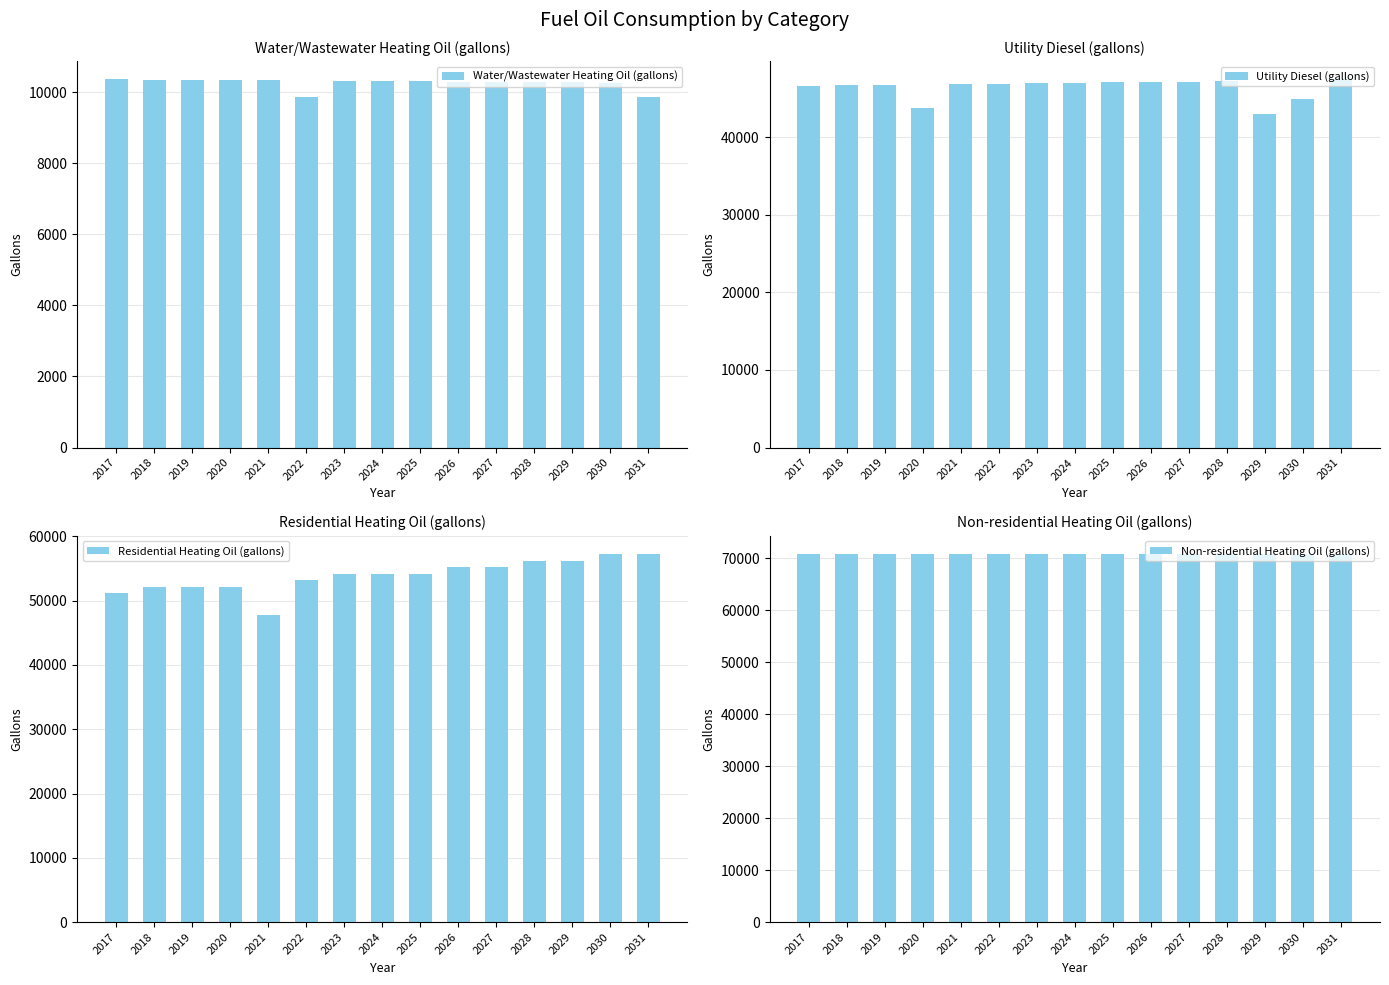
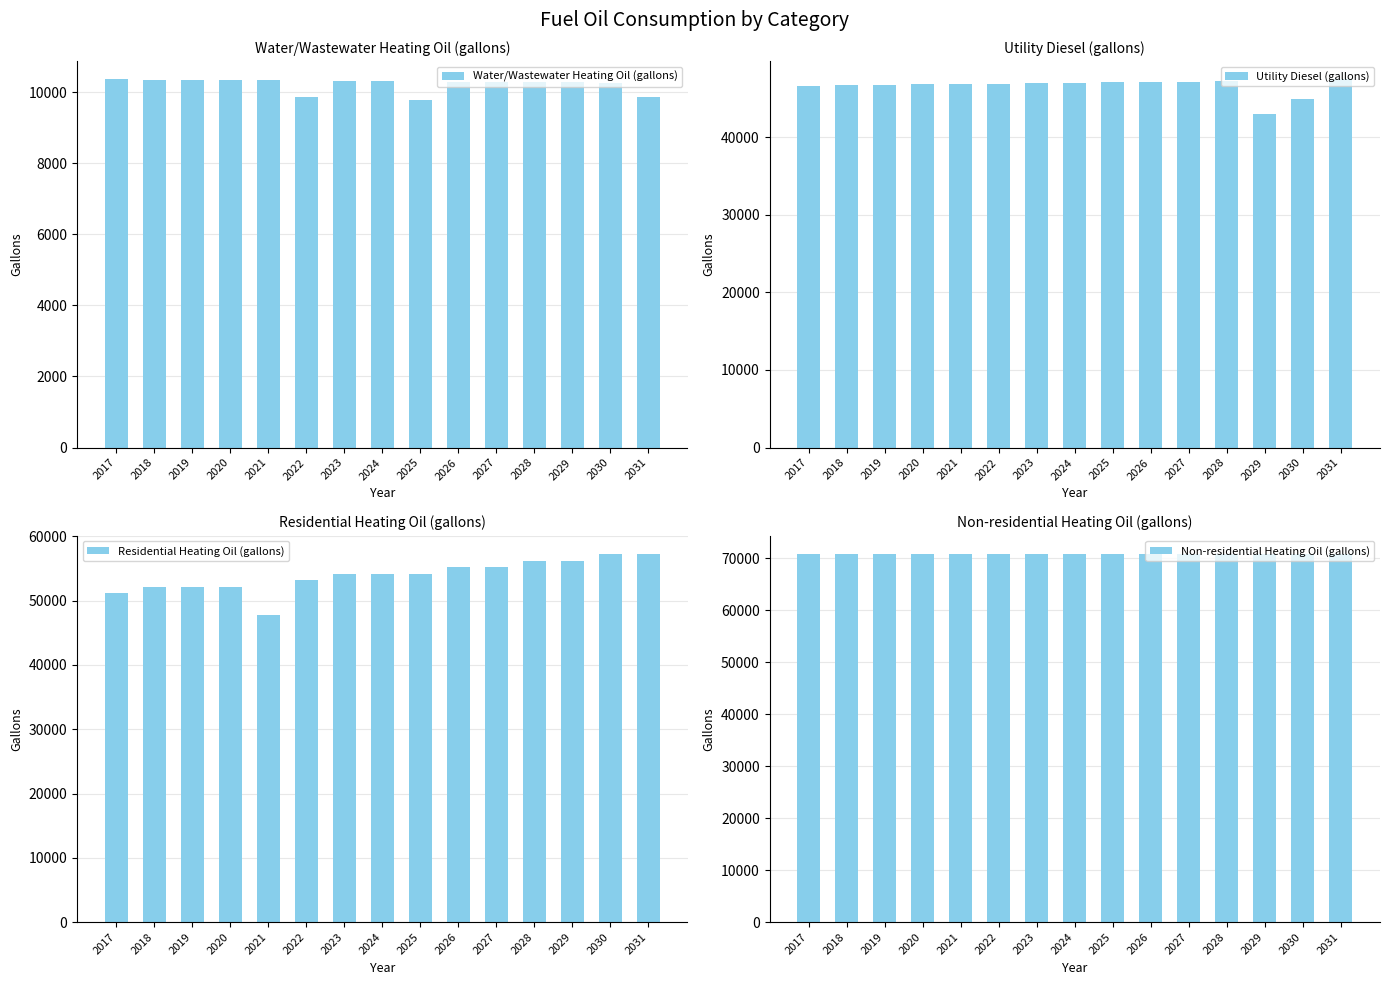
  {
    "Water/Wastewater Heating Oil (gallons)": {
      "2017": 10400,
      "2018": 10300,
      "2019": 10300,
      "2020": 10300,
      "2021": 10300,
      "2022": 9900,
      "2023": 10300,
      "2024": 10300,
-     "2025": 10300,
+     "2025": 9800,
      "2031": 9900
    },
    "Utility Diesel (gallons)": {
      "2017": 47000,
      "2018": 47000,
      "2019": 47000,
-     "2020": 44000,
+     "2020": 47000,
      "2021": 47000,
      "2022": 47000,
      "2023": 47000,
      "2024": 47000,
      "2025": 47000,
      "2026": 47000,
      "2027": 47000,
      "2029": 43000,
      "2030": 45000
    },
    "Residential Heating Oil (gallons)": {
      "2017": 51000,
      "2018": 52000,
      "2019": 52000,
      "2020": 52000,
      "2021": 48000,
      "2022": 53000,
      "2023": 54000,
      "2024": 54000,
      "2025": 54000,
      "2026": 55000,
      "2027": 55000,
      "2028": 56000,
      "2029": 56000,
      "2030": 57000,
      "2031": 57000
    },
    "Non-residential Heating Oil (gallons)": {
      "2017": 71000,
      "2018": 71000,
      "2019": 71000,
      "2020": 71000,
      "2021": 71000,
      "2022": 71000,
      "2023": 71000,
      "2024": 71000,
      "2025": 71000
    }
  }
